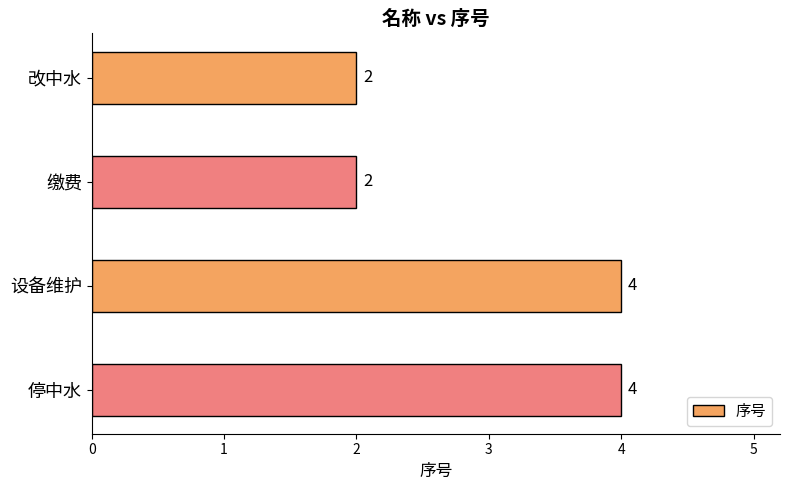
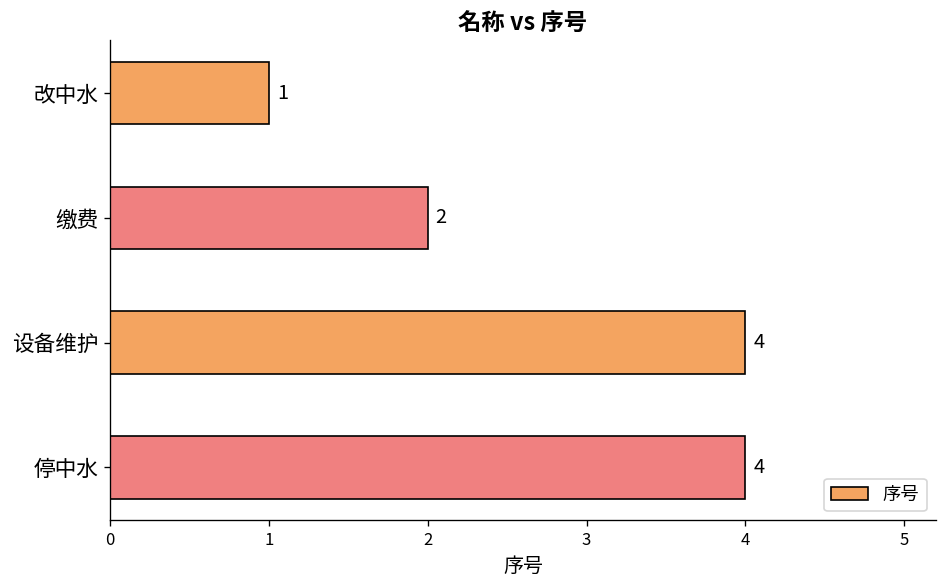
  {
-   "改中水": 2,
+   "改中水": 1,
    "缴费": 2,
    "设备维护": 4,
    "停中水": 4
  }
